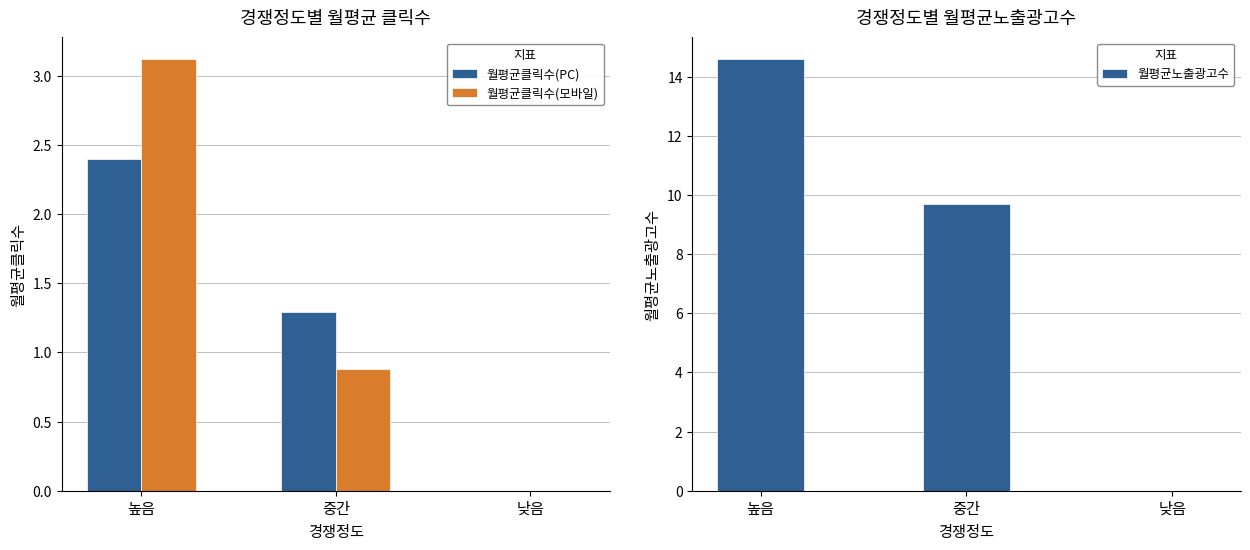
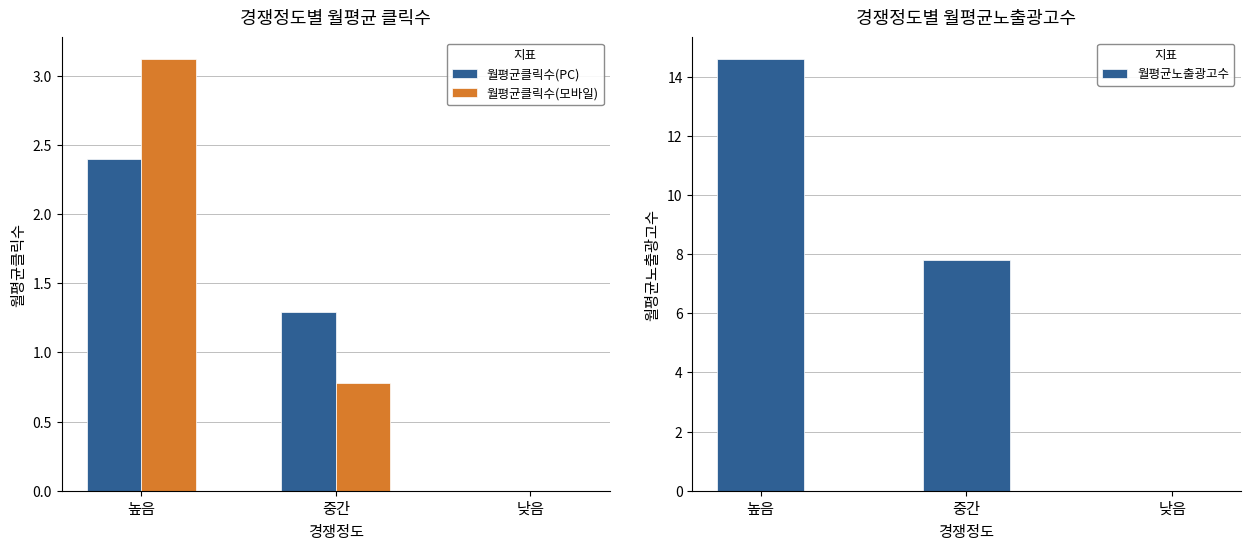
  {
    "경쟁정도별 월평균 클릭수": {
      "월평균클릭수(PC)": {
        "높음": 2.40,
        "중간": 1.29,
        "낮음": 0.00
      },
      "월평균클릭수(모바일)": {
        "높음": 3.12,
-       "중간": 0.88,
+       "중간": 0.78,
        "낮음": 0.00
      }
    },
    "경쟁정도별 월평균노출광고수": {
      "높음": 14.6,
-     "중간": 9.7,
+     "중간": 7.8,
      "낮음": 0.0
    }
  }
